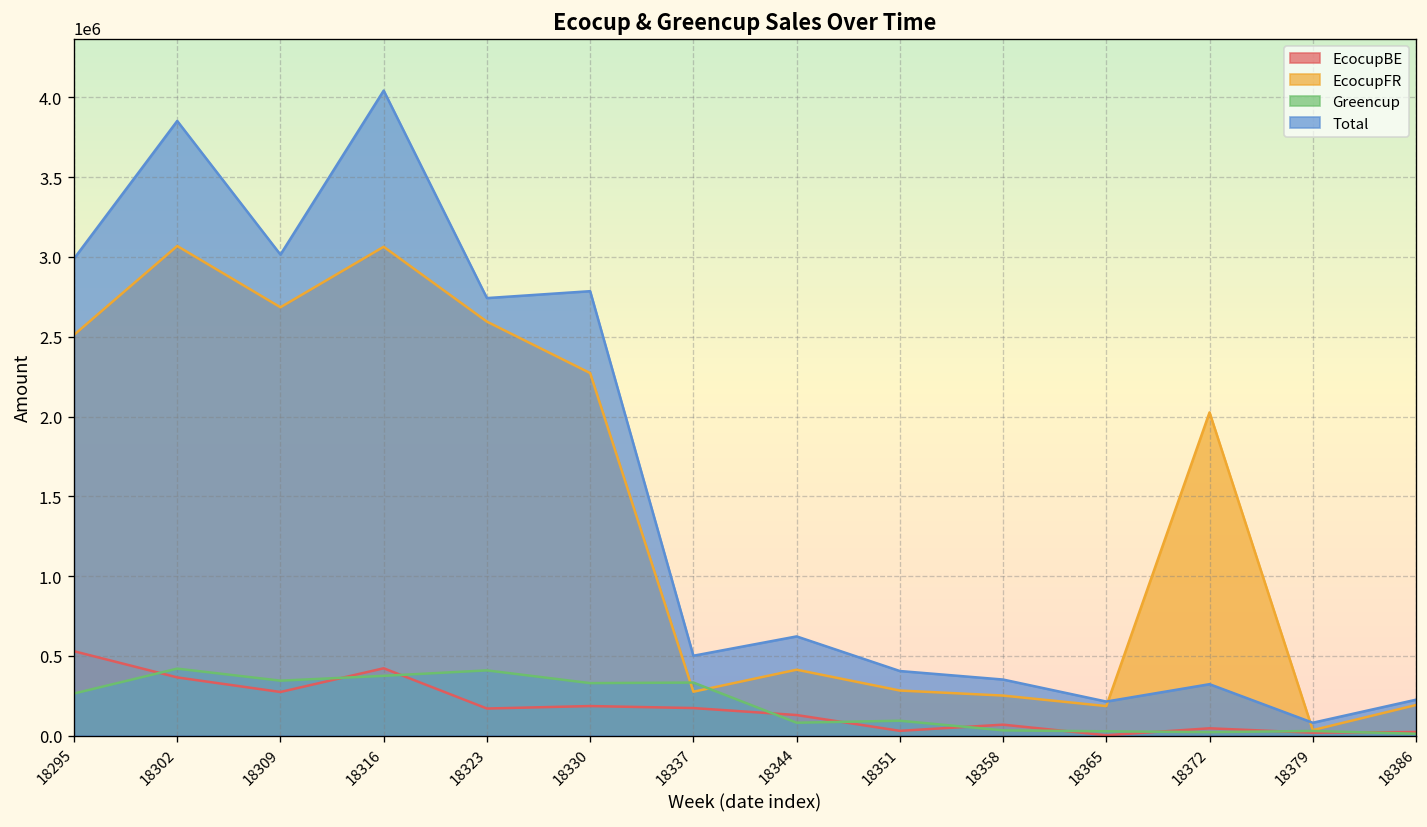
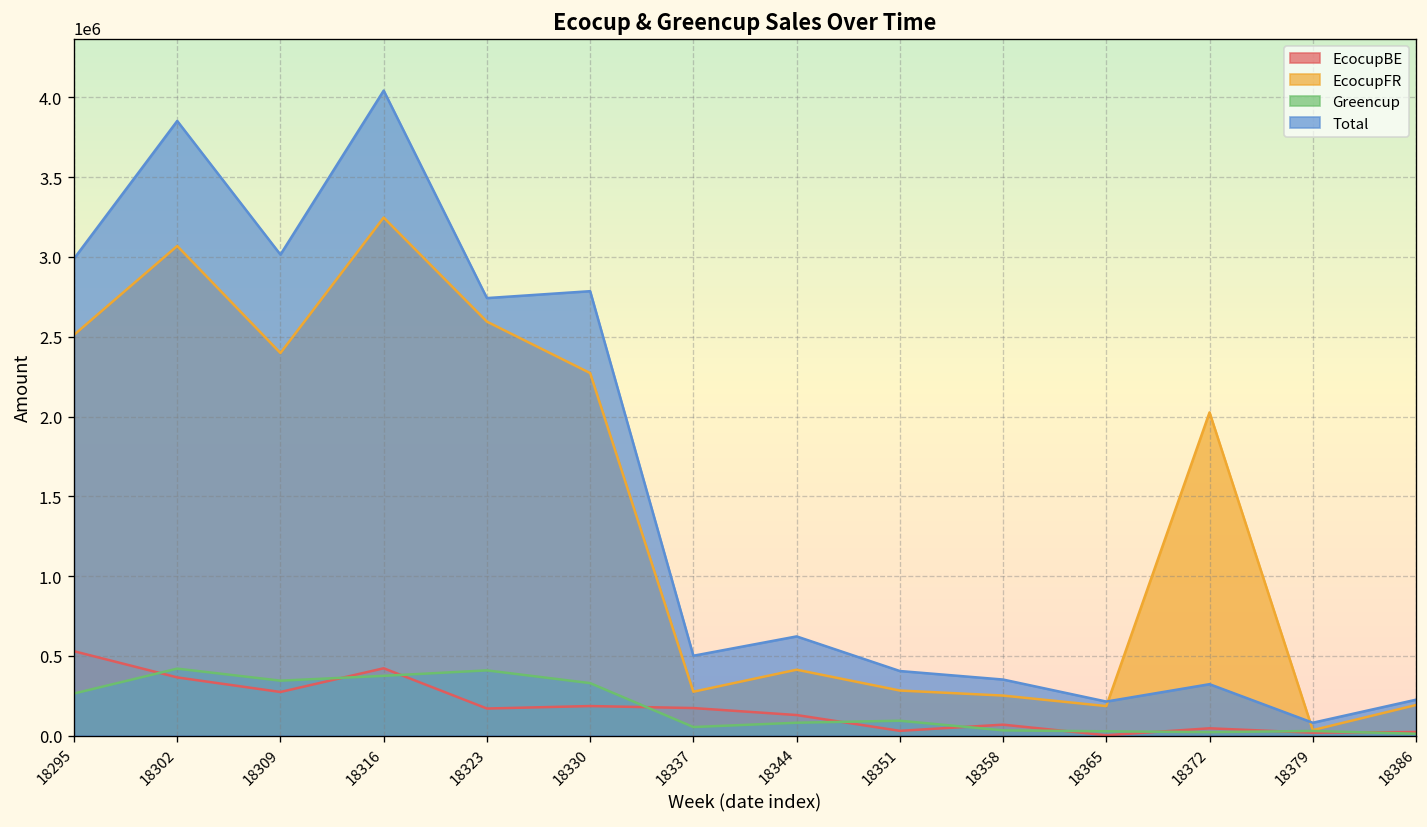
  {
    "EcocupBE": {
      "18295": 530000,
      "18302": 360000,
      "18309": 270000,
      "18316": 420000,
      "18323": 170000,
      "18330": 180000,
      "18337": 170000,
      "18344": 130000,
      "18351": 30000,
      "18358": 70000,
      "18365": 0,
      "18372": 50000
    },
    "EcocupFR": {
      "18295": 2510000,
      "18302": 3070000,
-     "18309": 2680000,
-     "18316": 3060000,
+     "18309": 2400000,
+     "18316": 3250000,
      "18323": 2590000,
      "18330": 2270000,
      "18337": 270000,
      "18344": 410000,
      "18351": 280000,
      "18358": 250000,
      "18365": 180000,
      "18372": 2030000,
      "18386": 190000
    },
    "Greencup": {
      "18295": 260000,
      "18302": 420000,
      "18309": 340000,
      "18316": 370000,
      "18323": 410000,
      "18330": 330000,
-     "18337": 330000,
+     "18337": 50000,
      "18344": 80000,
      "18351": 90000,
      "18358": 30000,
      "18365": 30000,
      "18372": 20000
    },
    "Total": {
      "18295": 2990000,
      "18302": 3850000,
      "18309": 3010000,
      "18316": 4040000,
      "18323": 2740000,
      "18330": 2790000,
      "18337": 500000,
      "18344": 620000,
      "18351": 400000,
      "18358": 350000,
      "18365": 210000,
      "18372": 320000,
      "18379": 80000,
      "18386": 220000
    }
  }
